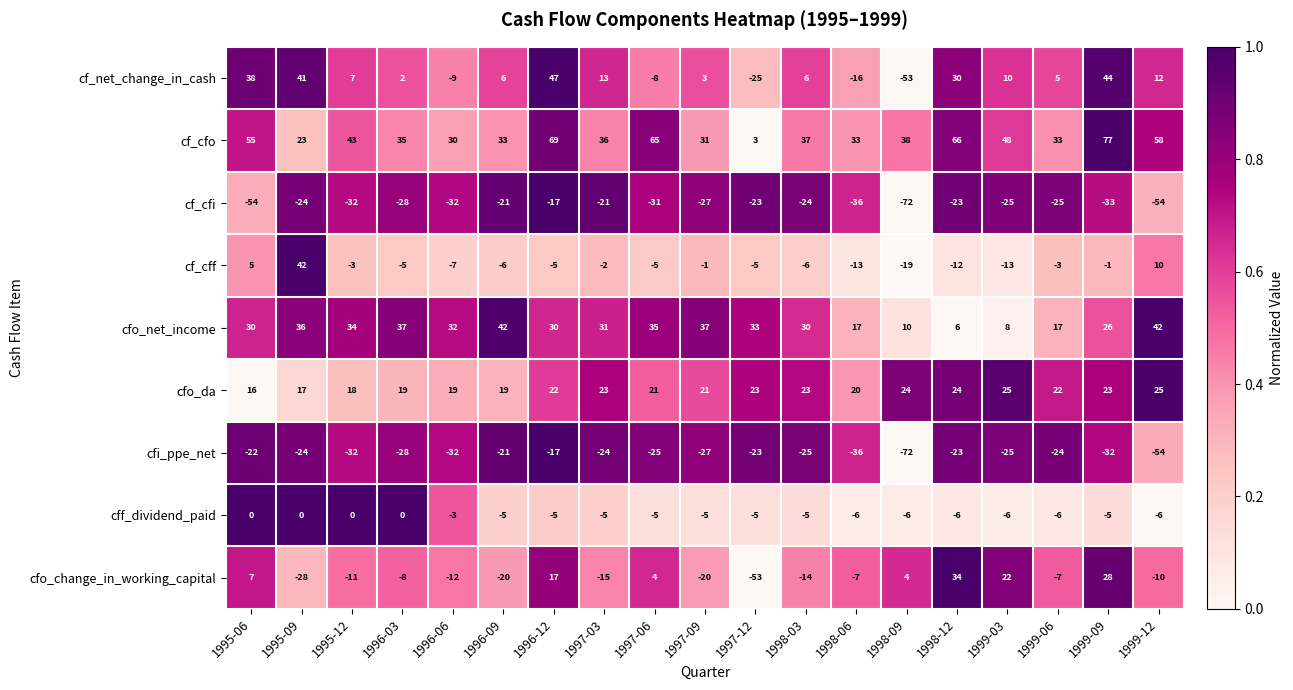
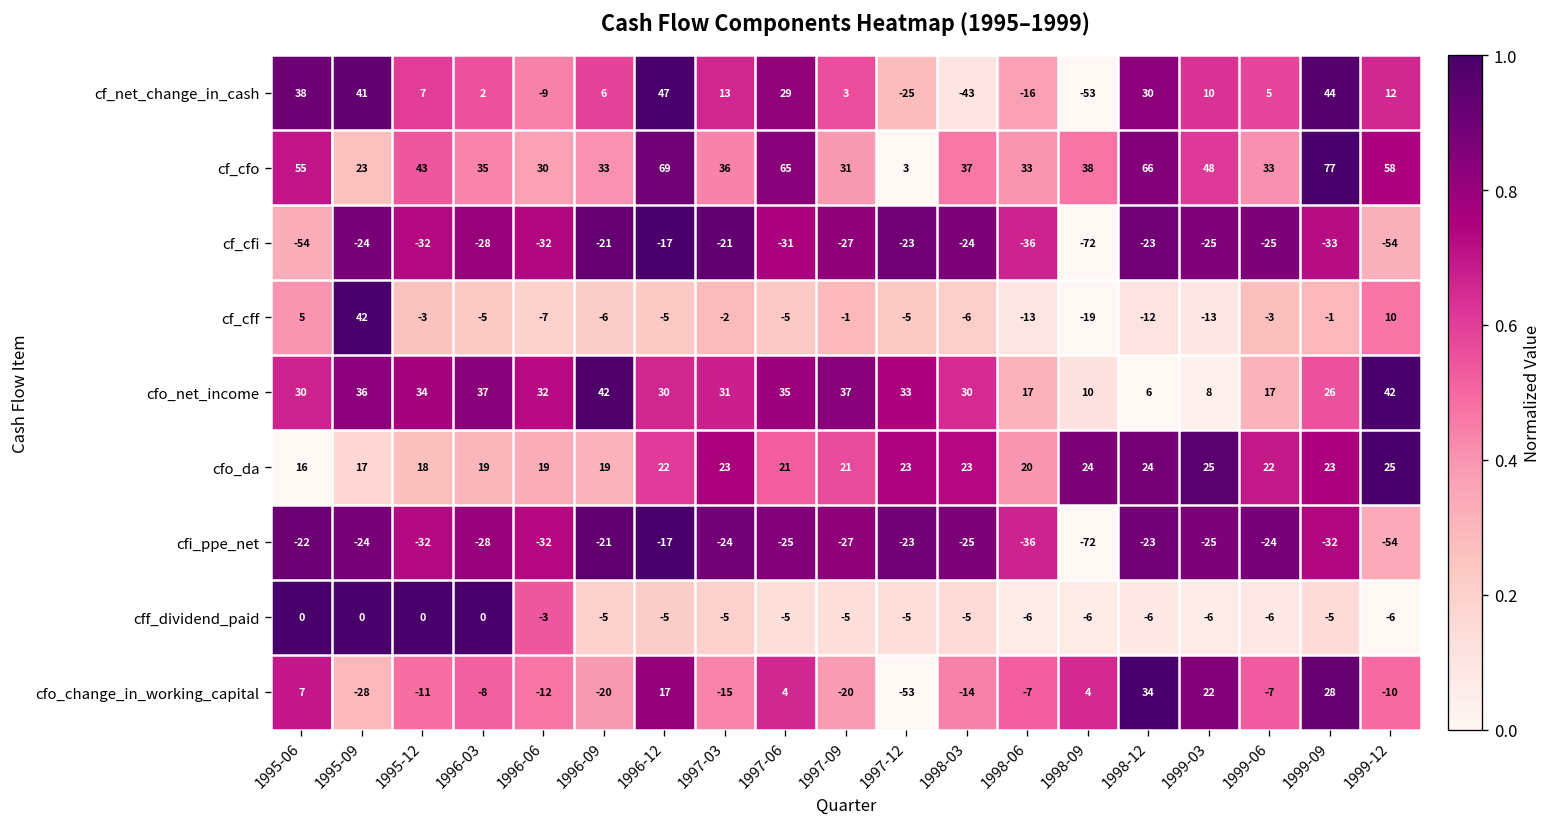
  {
    "cf_net_change_in_cash": {
      "1995-06": 38,
      "1995-09": 41,
      "1995-12": 7,
      "1996-03": 2,
      "1996-06": -9,
      "1996-09": 6,
      "1996-12": 47,
      "1997-03": 13,
-     "1997-06": -8,
+     "1997-06": 29,
      "1997-09": 3,
      "1997-12": -25,
-     "1998-03": 6,
+     "1998-03": -43,
      "1998-06": -16,
      "1998-09": -53,
      "1998-12": 30,
      "1999-03": 10,
      "1999-06": 5,
      "1999-09": 44,
      "1999-12": 12
    },
    "cf_cfo": {
      "1995-06": 55,
      "1995-09": 23,
      "1995-12": 43,
      "1996-03": 35,
      "1996-06": 30,
      "1996-09": 33,
      "1996-12": 69,
      "1997-03": 36,
      "1997-06": 65,
      "1997-09": 31,
      "1997-12": 3,
      "1998-03": 37,
      "1998-06": 33,
      "1998-09": 38,
      "1998-12": 66,
      "1999-03": 48,
      "1999-06": 33,
      "1999-09": 77,
      "1999-12": 58
    },
    "cf_cfi": {
      "1995-06": -54,
      "1995-09": -24,
      "1995-12": -32,
      "1996-03": -28,
      "1996-06": -32,
      "1996-09": -21,
      "1996-12": -17,
      "1997-03": -21,
      "1997-06": -31,
      "1997-09": -27,
      "1997-12": -23,
      "1998-03": -24,
      "1998-06": -36,
      "1998-09": -72,
      "1998-12": -23,
      "1999-03": -25,
      "1999-06": -25,
      "1999-09": -33,
      "1999-12": -54
    },
    "cf_cff": {
      "1995-06": 5,
      "1995-09": 42,
      "1995-12": -3,
      "1996-03": -5,
      "1996-06": -7,
      "1996-09": -6,
      "1996-12": -5,
      "1997-03": -2,
      "1997-06": -5,
      "1997-09": -1,
      "1997-12": -5,
      "1998-03": -6,
      "1998-06": -13,
      "1998-09": -19,
      "1998-12": -12,
      "1999-03": -13,
      "1999-06": -3,
      "1999-09": -1,
      "1999-12": 10
    },
    "cfo_net_income": {
      "1995-06": 30,
      "1995-09": 36,
      "1995-12": 34,
      "1996-03": 37,
      "1996-06": 32,
      "1996-09": 42,
      "1996-12": 30,
      "1997-03": 31,
      "1997-06": 35,
      "1997-09": 37,
      "1997-12": 33,
      "1998-03": 30,
      "1998-06": 17,
      "1998-09": 10,
      "1998-12": 6,
      "1999-03": 8,
      "1999-06": 17,
      "1999-09": 26,
      "1999-12": 42
    },
    "cfo_da": {
      "1995-06": 16,
      "1995-09": 17,
      "1995-12": 18,
      "1996-03": 19,
      "1996-06": 19,
      "1996-09": 19,
      "1996-12": 22,
      "1997-03": 23,
      "1997-06": 21,
      "1997-09": 21,
      "1997-12": 23,
      "1998-03": 23,
      "1998-06": 20,
      "1998-09": 24,
      "1998-12": 24,
      "1999-03": 25,
      "1999-06": 22,
      "1999-09": 23,
      "1999-12": 25
    },
    "cfi_ppe_net": {
      "1995-06": -22,
      "1995-09": -24,
      "1995-12": -32,
      "1996-03": -28,
      "1996-06": -32,
      "1996-09": -21,
      "1996-12": -17,
      "1997-03": -24,
      "1997-06": -25,
      "1997-09": -27,
      "1997-12": -23,
      "1998-03": -25,
      "1998-06": -36,
      "1998-09": -72,
      "1998-12": -23,
      "1999-03": -25,
      "1999-06": -24,
      "1999-09": -32,
      "1999-12": -54
    },
    "cff_dividend_paid": {
      "1995-06": 0,
      "1995-09": 0,
      "1995-12": 0,
      "1996-03": 0,
      "1996-06": -3,
      "1996-09": -5,
      "1996-12": -5,
      "1997-03": -5,
      "1997-06": -5,
      "1997-09": -5,
      "1997-12": -5,
      "1998-03": -5,
      "1998-06": -6,
      "1998-09": -6,
      "1998-12": -6,
      "1999-03": -6,
      "1999-06": -6,
      "1999-09": -5,
      "1999-12": -6
    },
    "cfo_change_in_working_capital": {
      "1995-06": 7,
      "1995-09": -28,
      "1995-12": -11,
      "1996-03": -8,
      "1996-06": -12,
      "1996-09": -20,
      "1996-12": 17,
      "1997-03": -15,
      "1997-06": 4,
      "1997-09": -20,
      "1997-12": -53,
      "1998-03": -14,
      "1998-06": -7,
      "1998-09": 4,
      "1998-12": 34,
      "1999-03": 22,
      "1999-06": -7,
      "1999-09": 28,
      "1999-12": -10
    }
  }
